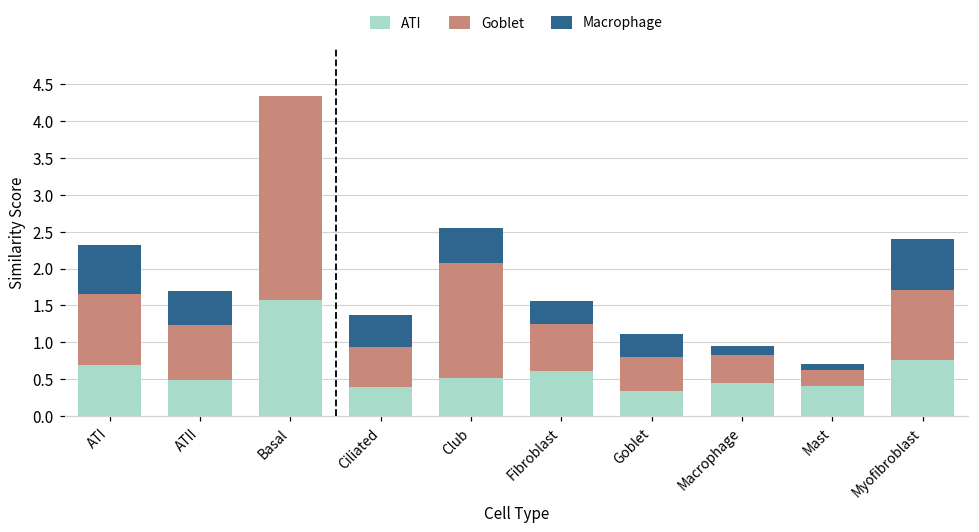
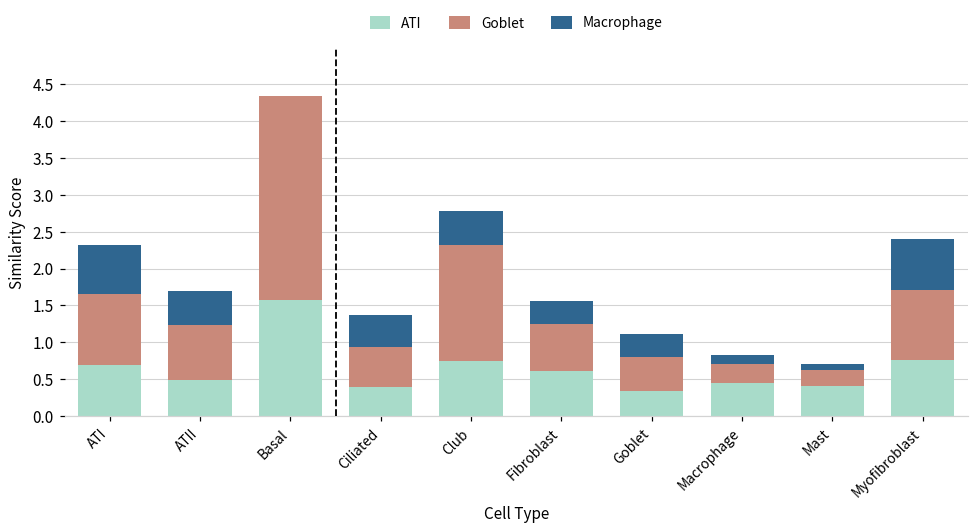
  {
    "ATI": {
      "ATI": 0.7,
      "ATII": 0.5,
      "Basal": 1.6,
      "Ciliated": 0.4,
-     "Club": 0.5,
+     "Club": 0.7,
      "Fibroblast": 0.6,
      "Goblet": 0.3,
      "Macrophage": 0.4,
      "Mast": 0.4,
      "Myofibroblast": 0.8
    },
    "Goblet": {
      "ATI": 1.0,
      "ATII": 0.8,
      "Basal": 2.8,
      "Ciliated": 0.5,
      "Club": 1.6,
      "Fibroblast": 0.6,
      "Goblet": 0.5,
-     "Macrophage": 0.4,
+     "Macrophage": 0.3,
      "Mast": 0.2,
      "Myofibroblast": 0.9
    },
    "Macrophage": {
      "ATI": 0.7,
      "ATII": 0.5,
      "Basal": 0.0,
      "Ciliated": 0.4,
      "Club": 0.5,
      "Fibroblast": 0.3,
      "Goblet": 0.3,
      "Macrophage": 0.1,
      "Mast": 0.1,
      "Myofibroblast": 0.7
    }
  }
